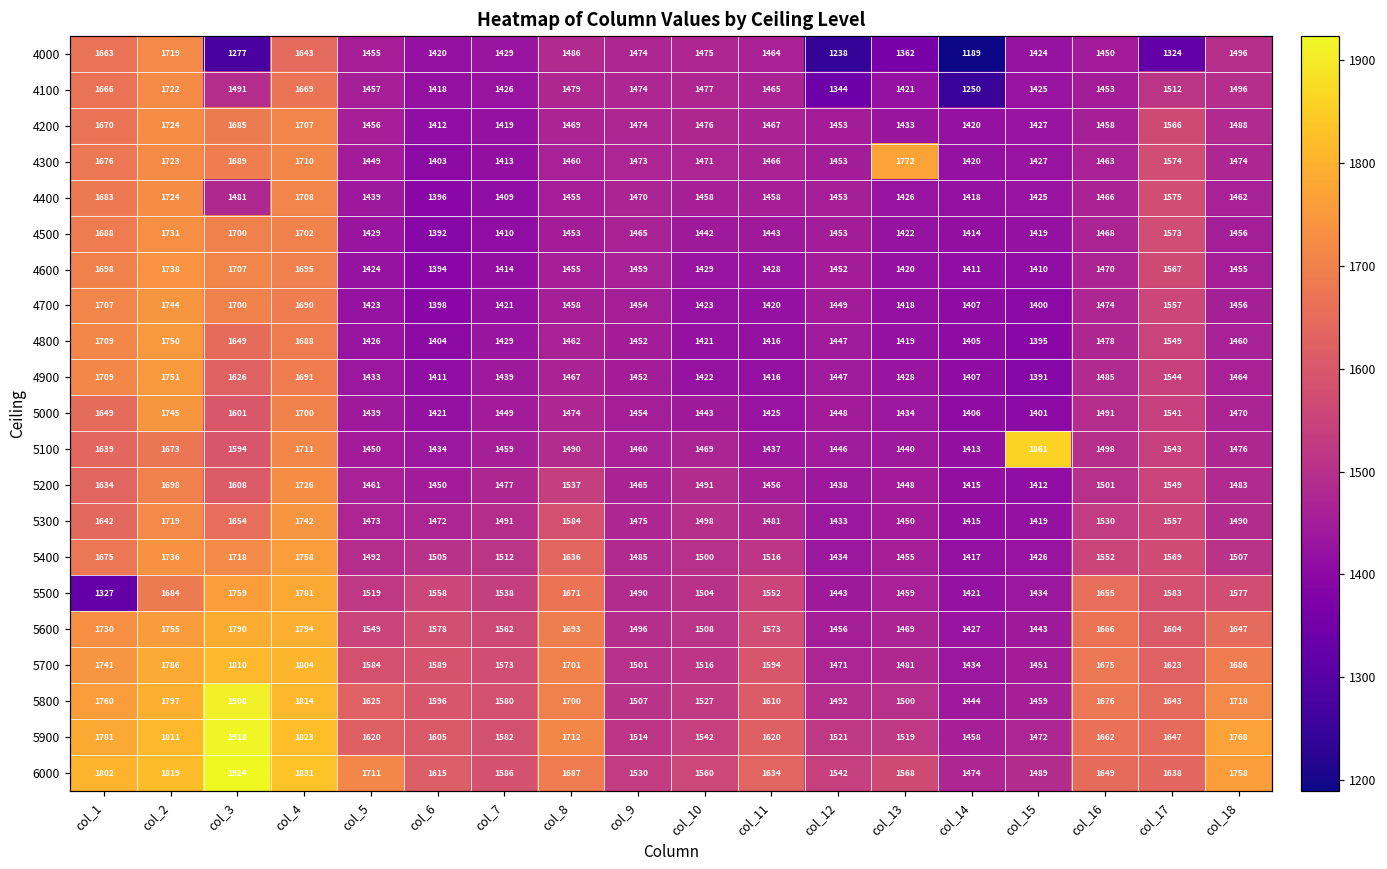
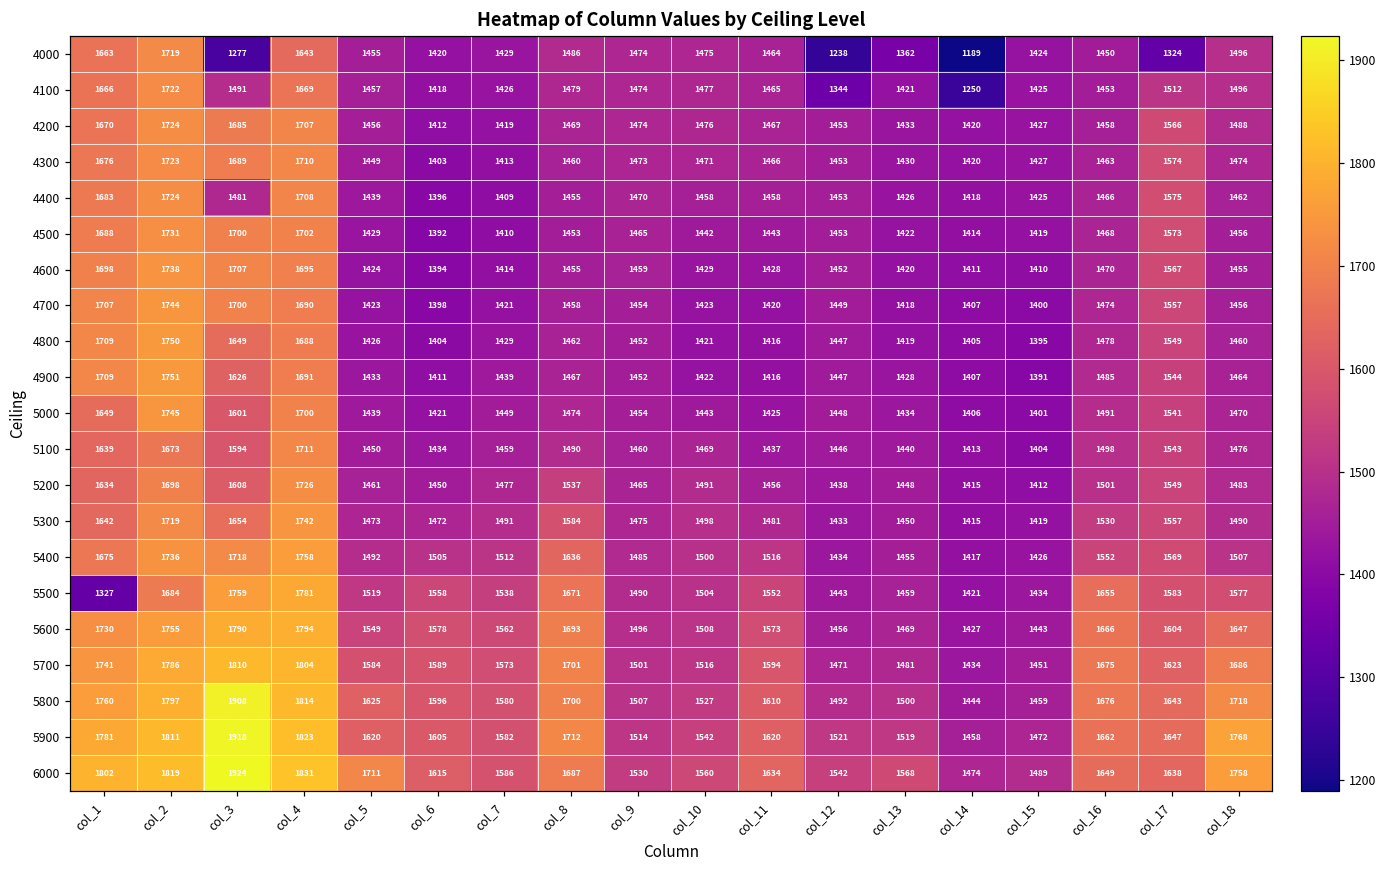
  {
    "4300": {
      "col_1": 1676,
      "col_2": 1723,
      "col_3": 1689,
      "col_4": 1710,
      "col_5": 1449,
      "col_6": 1403,
      "col_7": 1413,
      "col_8": 1460,
      "col_9": 1473,
      "col_10": 1471,
      "col_11": 1466,
      "col_12": 1453,
-     "col_13": 1772,
+     "col_13": 1430,
      "col_14": 1420,
      "col_15": 1427,
      "col_16": 1463,
      "col_17": 1574,
      "col_18": 1474
    },
    "5100": {
      "col_1": 1639,
      "col_2": 1673,
      "col_3": 1594,
      "col_4": 1711,
      "col_5": 1450,
      "col_6": 1434,
      "col_7": 1459,
      "col_8": 1490,
      "col_9": 1460,
      "col_10": 1469,
      "col_11": 1437,
      "col_12": 1446,
      "col_13": 1440,
      "col_14": 1413,
-     "col_15": 1861,
+     "col_15": 1404,
      "col_16": 1498,
      "col_17": 1543,
      "col_18": 1476
    }
  }
